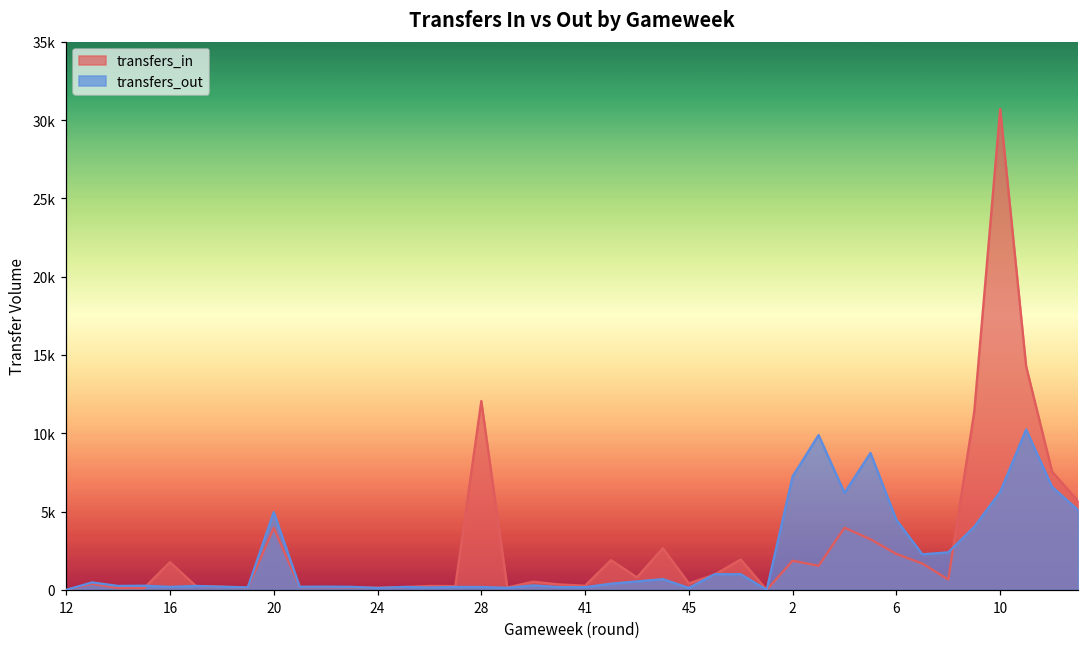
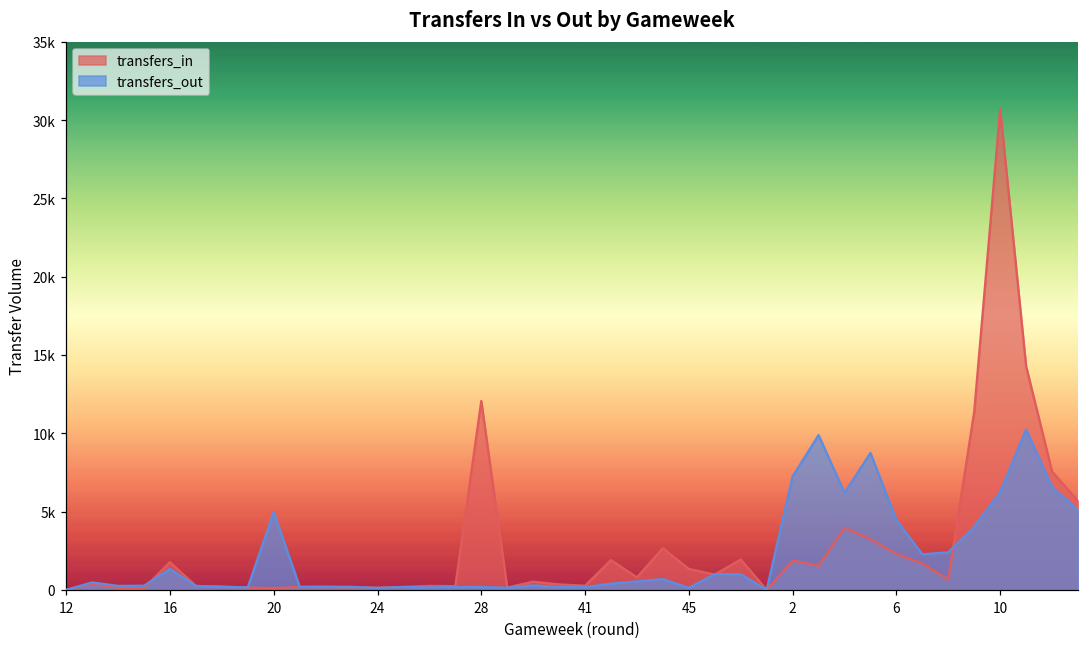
  {
    "transfers_in": {
      "16": 1800,
-     "20": 4000,
+     "20": 100,
      "28": 12100,
-     "45": 400
+     "45": 1300
    },
    "transfers_out": {
-     "16": 200,
+     "16": 1300,
      "20": 5000,
      "28": 200,
      "45": 100
    }
  }
